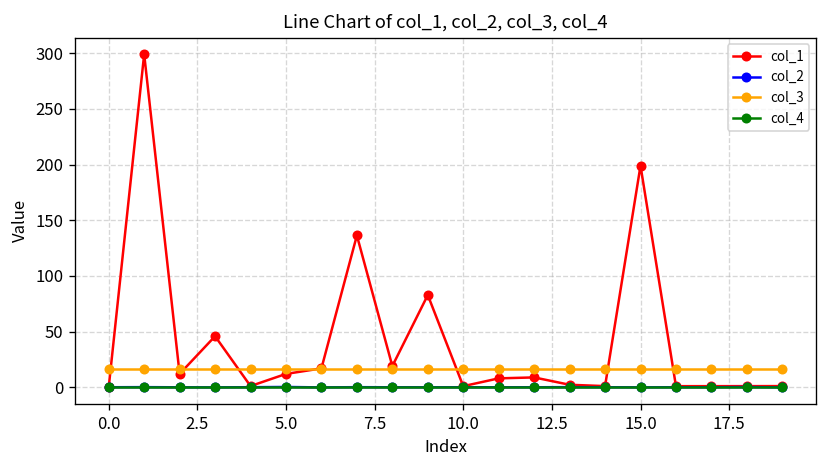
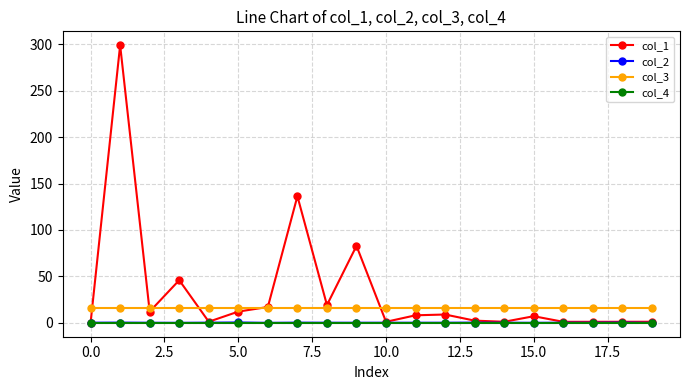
  {
    "col_1": {
      "5.0": 10,
-     "15.0": 200
+     "15.0": 10
    },
    "col_3": {
      "0.0": 20,
      "5.0": 20,
      "10.0": 20,
      "15.0": 20
    }
  }
